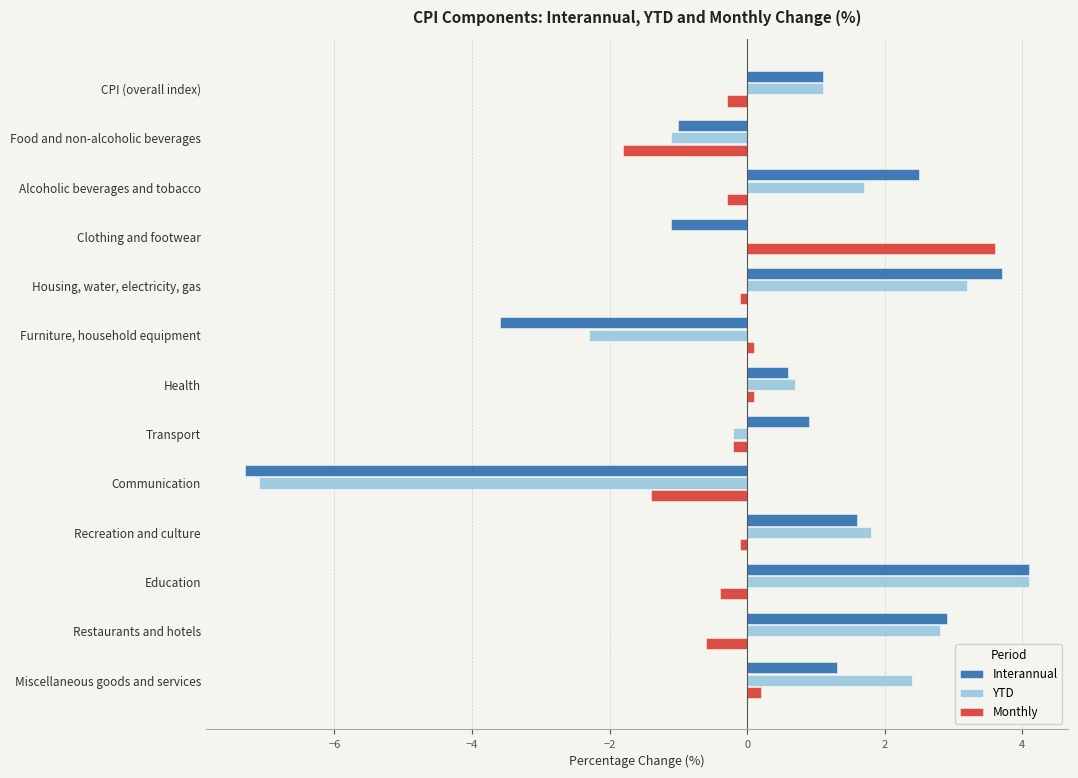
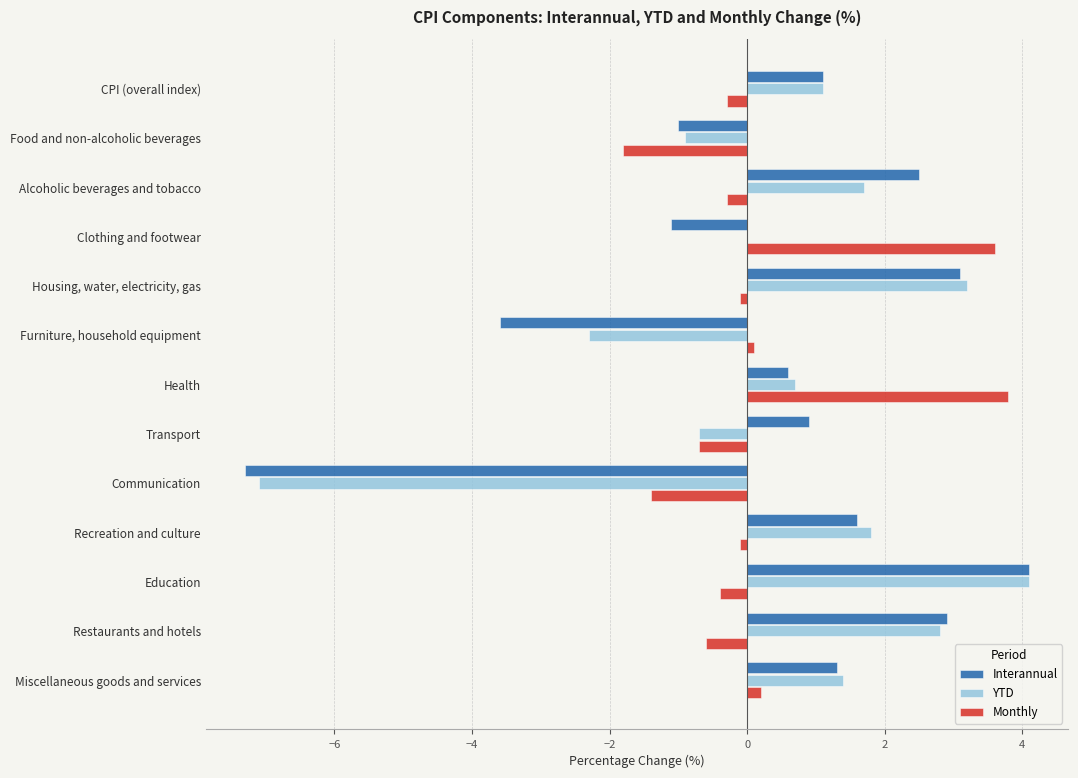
  {
    "Interannual": {
      "CPI (overall index)": 1.1,
      "Food and non-alcoholic beverages": -1.0,
      "Alcoholic beverages and tobacco": 2.5,
      "Clothing and footwear": -1.1,
-     "Housing, water, electricity, gas": 3.7,
+     "Housing, water, electricity, gas": 3.1,
      "Furniture, household equipment": -3.6,
      "Health": 0.6,
      "Transport": 0.9,
      "Communication": -7.3,
      "Recreation and culture": 1.6,
      "Education": 4.1,
      "Restaurants and hotels": 2.9,
      "Miscellaneous goods and services": 1.3
    },
    "YTD": {
      "CPI (overall index)": 1.1,
-     "Food and non-alcoholic beverages": -1.1,
+     "Food and non-alcoholic beverages": -0.9,
      "Alcoholic beverages and tobacco": 1.7,
      "Clothing and footwear": 0.0,
      "Housing, water, electricity, gas": 3.2,
      "Furniture, household equipment": -2.3,
      "Health": 0.7,
-     "Transport": -0.2,
+     "Transport": -0.7,
      "Communication": -7.1,
      "Recreation and culture": 1.8,
      "Education": 4.1,
      "Restaurants and hotels": 2.8,
-     "Miscellaneous goods and services": 2.4
+     "Miscellaneous goods and services": 1.4
    },
    "Monthly": {
      "CPI (overall index)": -0.3,
      "Food and non-alcoholic beverages": -1.8,
      "Alcoholic beverages and tobacco": -0.3,
      "Clothing and footwear": 3.6,
      "Housing, water, electricity, gas": -0.1,
      "Furniture, household equipment": 0.1,
-     "Health": 0.1,
-     "Transport": -0.2,
+     "Health": 3.8,
+     "Transport": -0.7,
      "Communication": -1.4,
      "Recreation and culture": -0.1,
      "Education": -0.4,
      "Restaurants and hotels": -0.6,
      "Miscellaneous goods and services": 0.2
    }
  }
